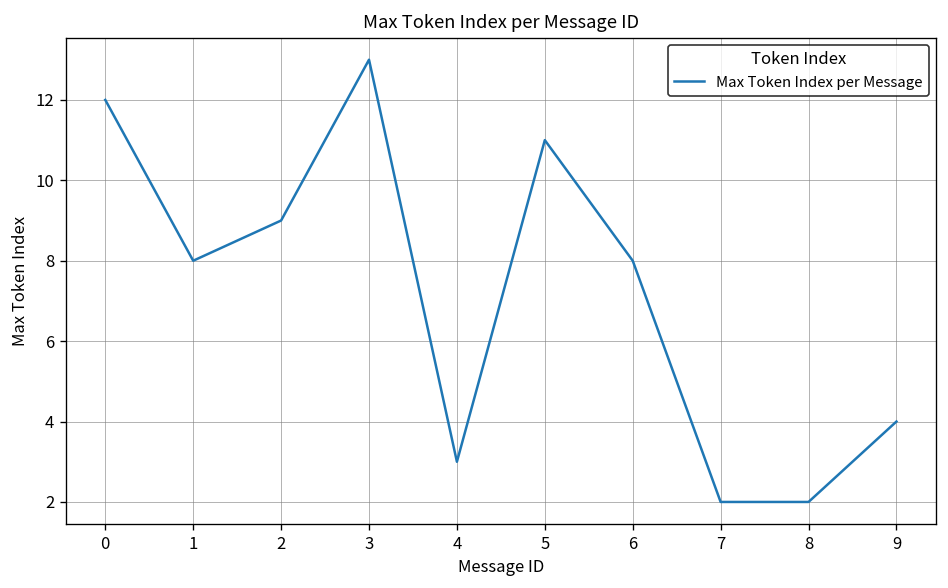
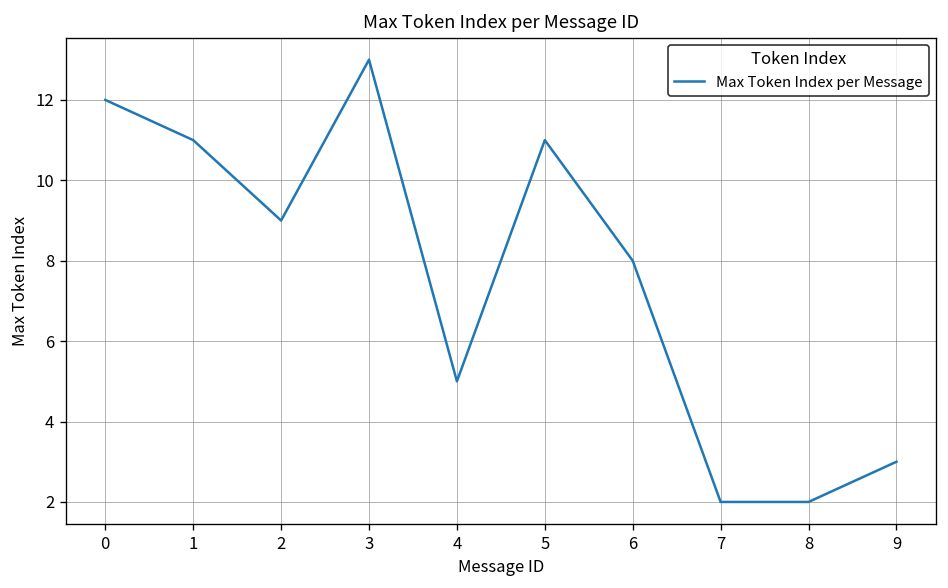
  {
    "0": 12,
-   "1": 8,
+   "1": 11,
    "2": 9,
    "3": 13,
-   "4": 3,
+   "4": 5,
    "5": 11,
    "6": 8,
    "7": 2,
    "8": 2,
-   "9": 4
+   "9": 3
  }
